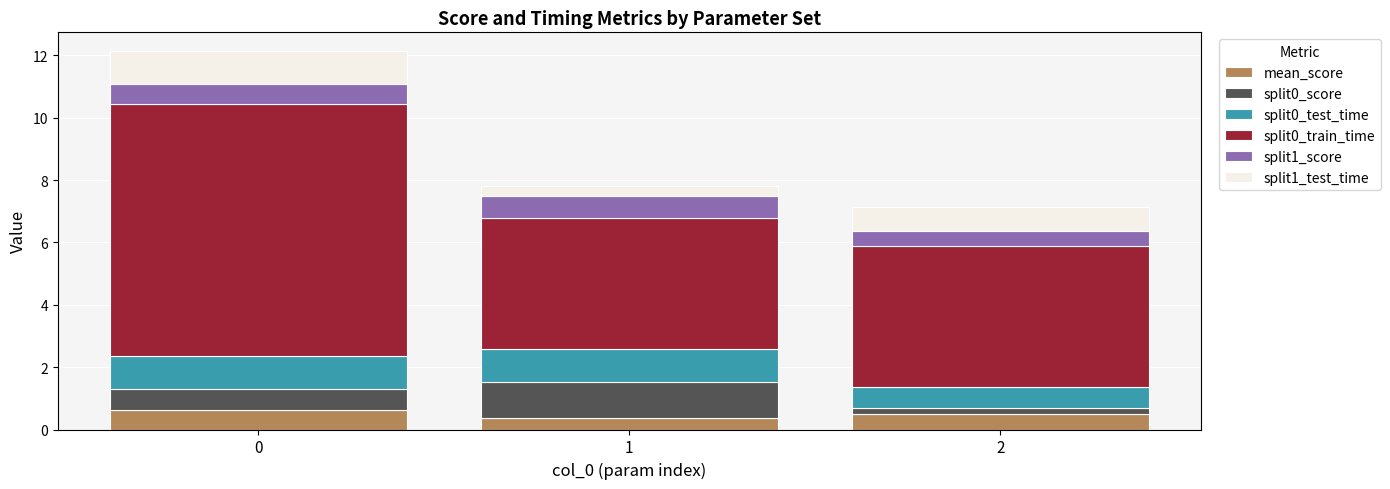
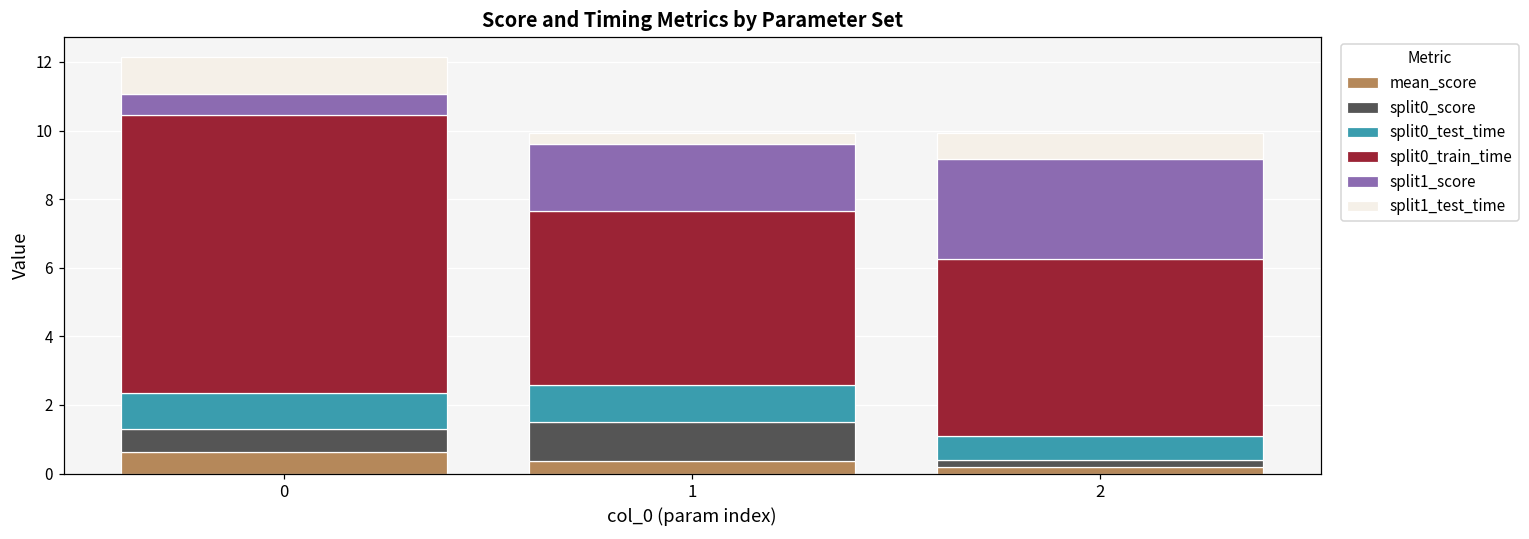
  {
    "mean_score": {
      "0": 0.6,
      "1": 0.4,
-     "2": 0.5
+     "2": 0.2
    },
    "split0_score": {
      "0": 0.7,
      "1": 1.1,
      "2": 0.2
    },
    "split0_test_time": {
      "0": 1.1,
      "1": 1.1,
      "2": 0.7
    },
    "split0_train_time": {
      "0": 8.1,
-     "1": 4.2,
-     "2": 4.5
+     "1": 5.1,
+     "2": 5.2
    },
    "split1_score": {
      "0": 0.6,
-     "1": 0.7,
-     "2": 0.5
+     "1": 2.0,
+     "2": 2.9
    },
    "split1_test_time": {
      "0": 1.1,
      "1": 0.3,
      "2": 0.8
    }
  }
